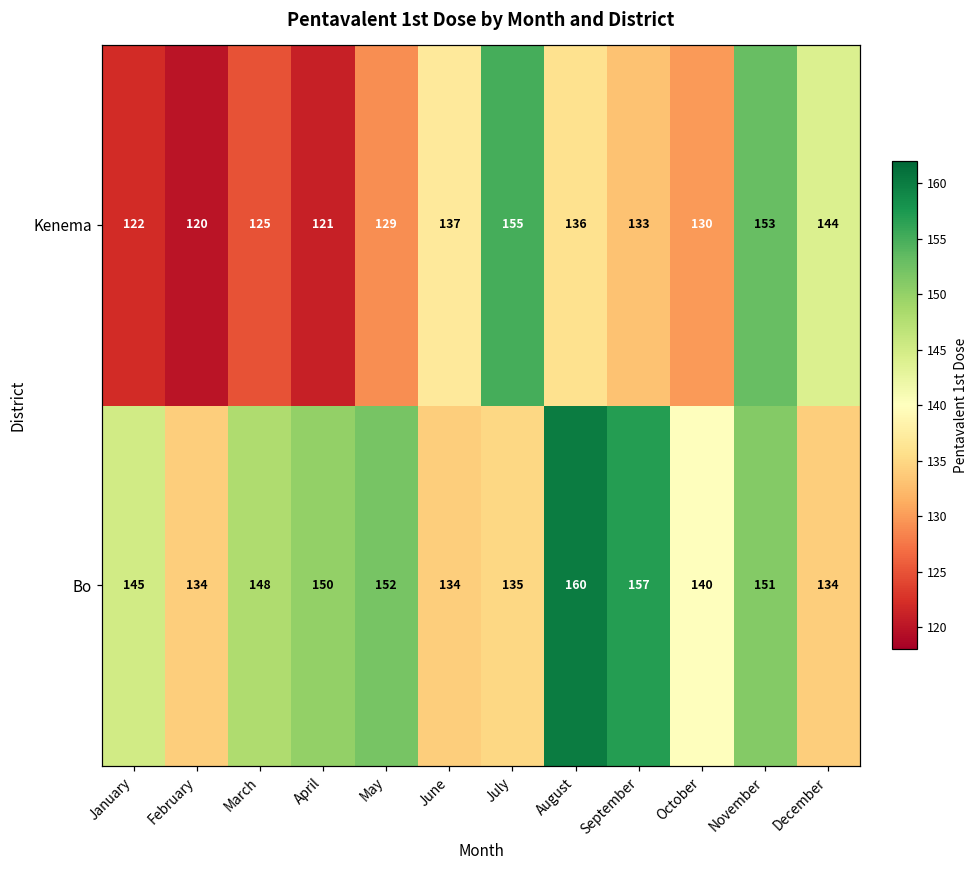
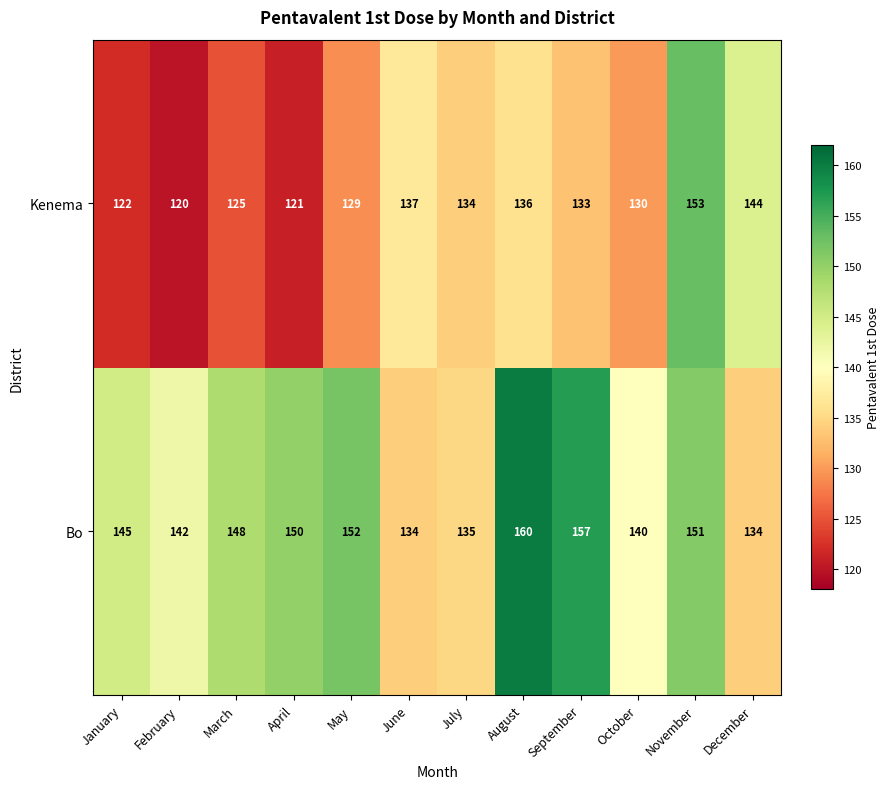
  {
    "Kenema": {
      "January": 122,
      "February": 120,
      "March": 125,
      "April": 121,
      "May": 129,
      "June": 137,
-     "July": 155,
+     "July": 134,
      "August": 136,
      "September": 133,
      "October": 130,
      "November": 153,
      "December": 144
    },
    "Bo": {
      "January": 145,
-     "February": 134,
+     "February": 142,
      "March": 148,
      "April": 150,
      "May": 152,
      "June": 134,
      "July": 135,
      "August": 160,
      "September": 157,
      "October": 140,
      "November": 151,
      "December": 134
    }
  }
